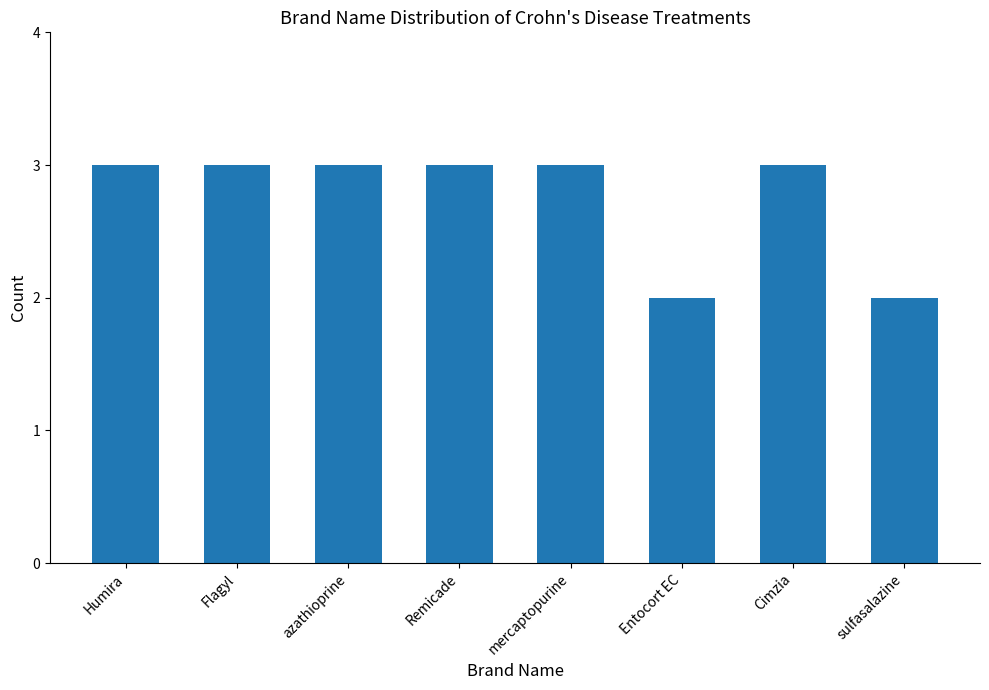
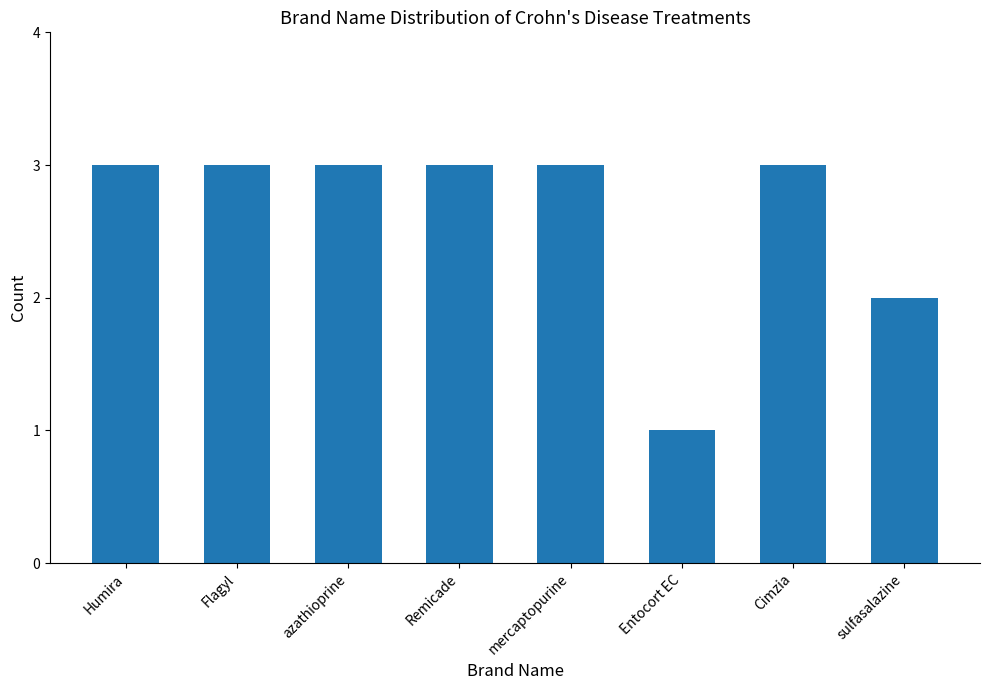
  {
    "Humira": 3,
    "Flagyl": 3,
    "azathioprine": 3,
    "Remicade": 3,
    "mercaptopurine": 3,
-   "Entocort EC": 2,
+   "Entocort EC": 1,
    "Cimzia": 3,
    "sulfasalazine": 2
  }
